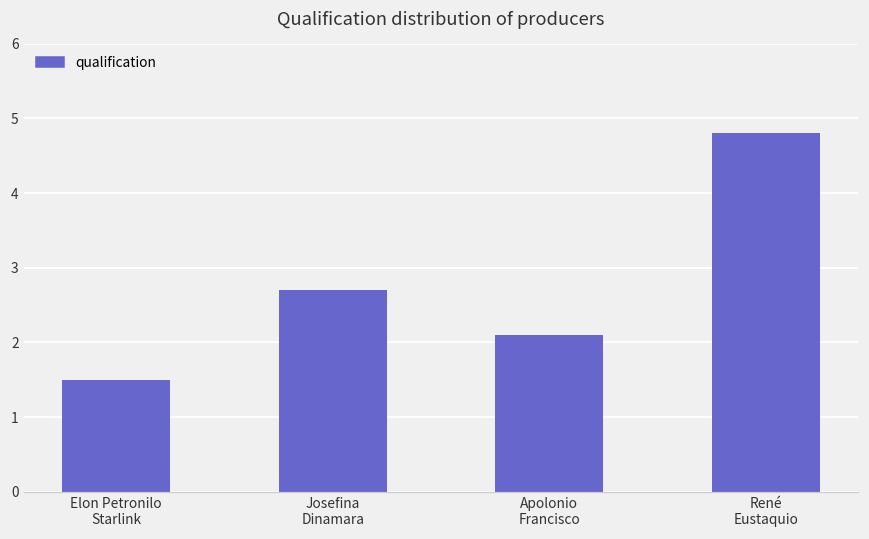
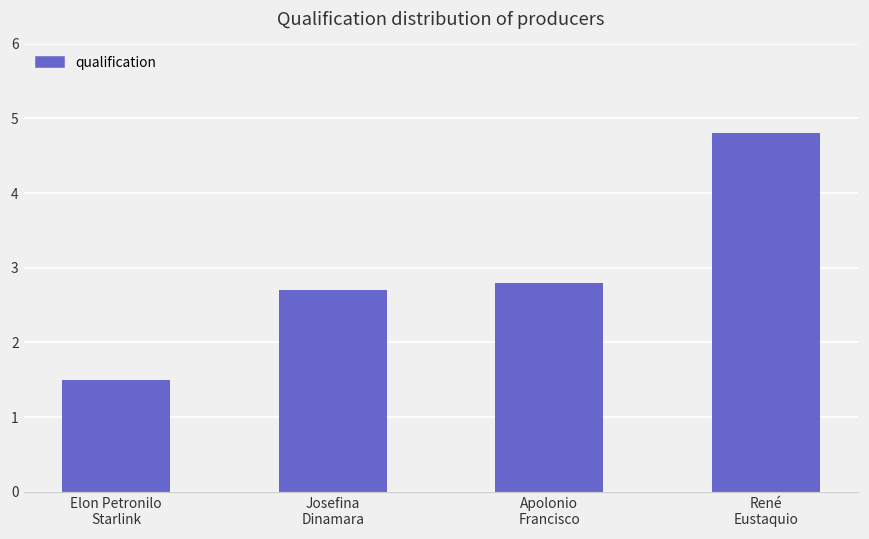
  {
    "Elon Petronilo Starlink": 1.5,
    "Josefina Dinamara": 2.7,
-   "Apolonio Francisco": 2.1,
+   "Apolonio Francisco": 2.8,
    "René Eustaquio": 4.8
  }
